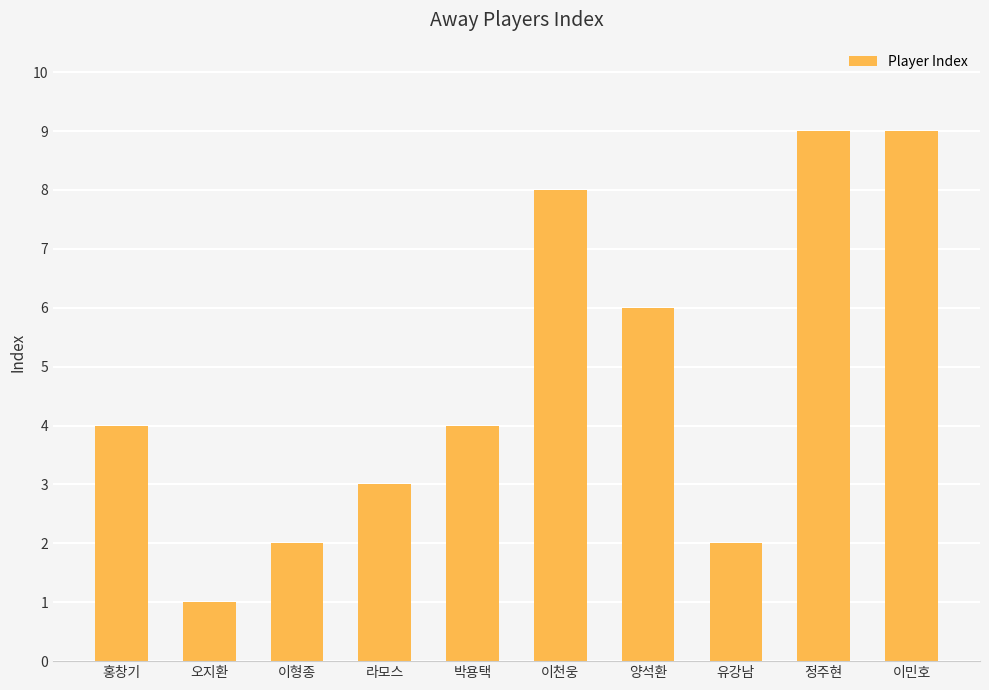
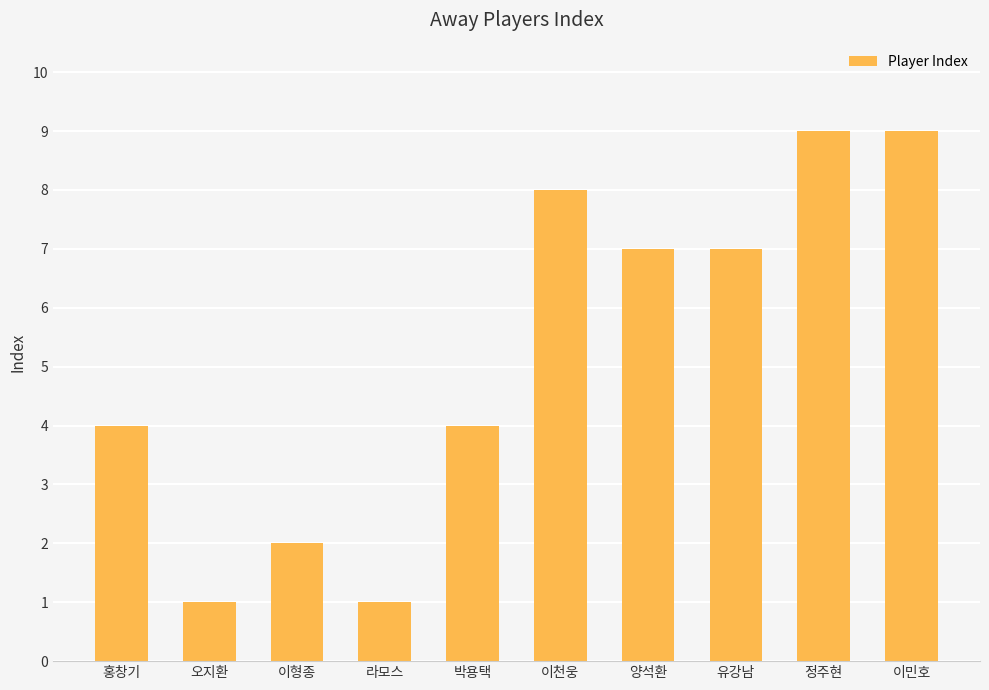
  {
    "홍창기": 4,
    "오지환": 1,
    "이형종": 2,
-   "라모스": 3,
+   "라모스": 1,
    "박용택": 4,
    "이천웅": 8,
-   "양석환": 6,
-   "유강남": 2,
+   "양석환": 7,
+   "유강남": 7,
    "정주현": 9,
    "이민호": 9
  }
